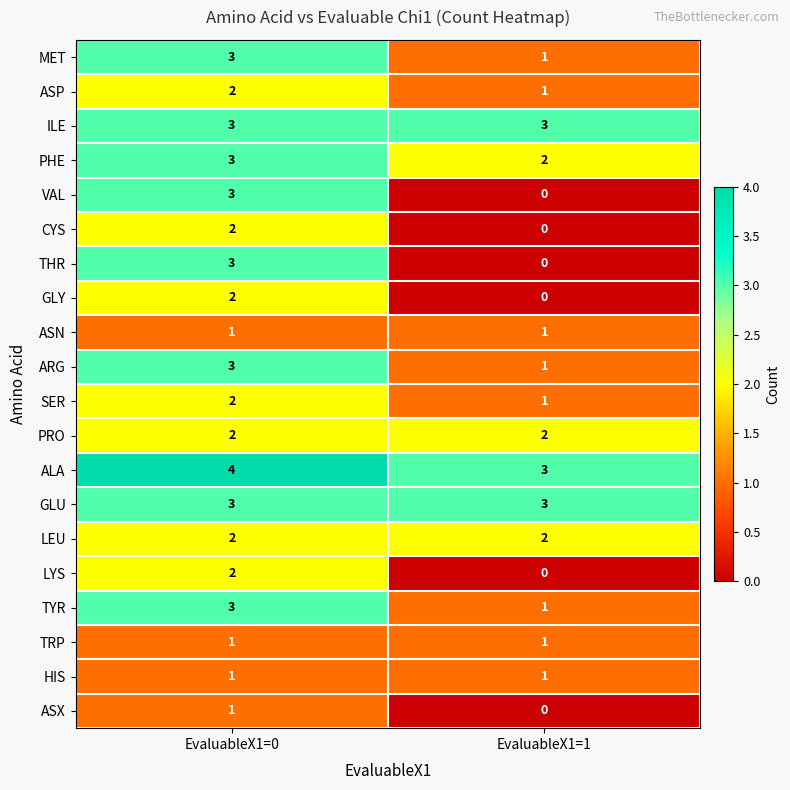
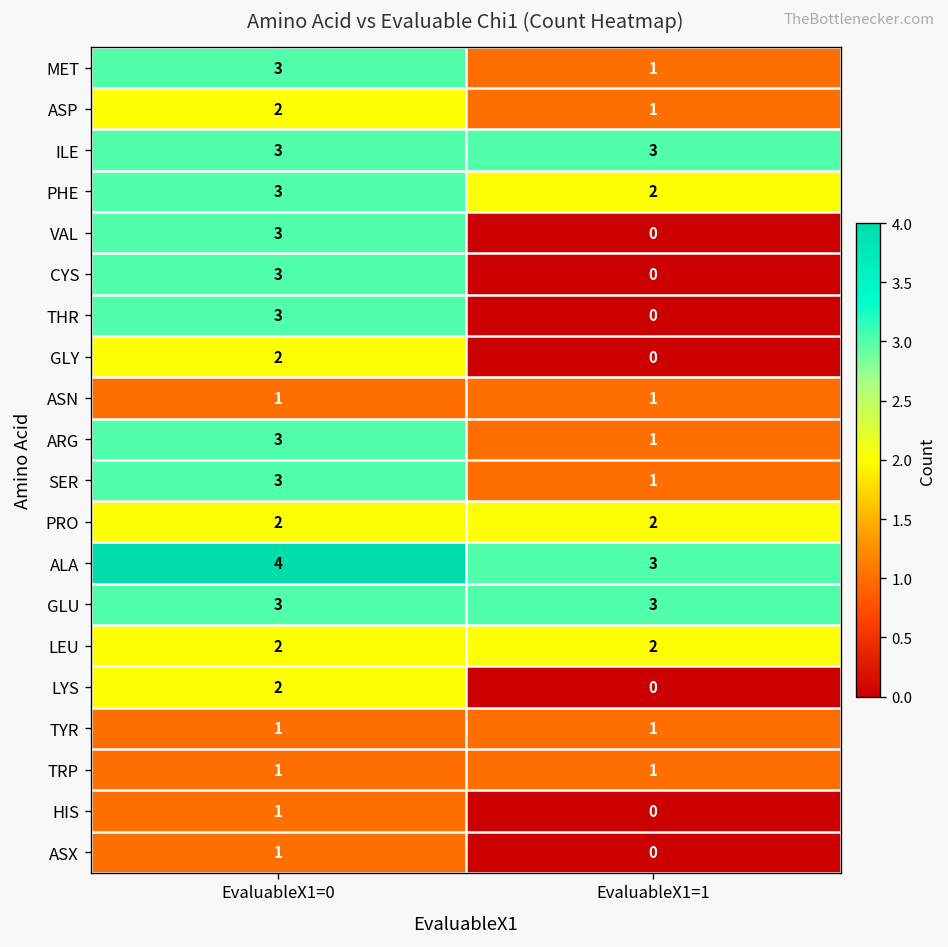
  {
    "MET": {
      "EvaluableX1=0": 3,
      "EvaluableX1=1": 1
    },
    "ASP": {
      "EvaluableX1=0": 2,
      "EvaluableX1=1": 1
    },
    "ILE": {
      "EvaluableX1=0": 3,
      "EvaluableX1=1": 3
    },
    "PHE": {
      "EvaluableX1=0": 3,
      "EvaluableX1=1": 2
    },
    "VAL": {
      "EvaluableX1=0": 3,
      "EvaluableX1=1": 0
    },
    "CYS": {
-     "EvaluableX1=0": 2,
+     "EvaluableX1=0": 3,
      "EvaluableX1=1": 0
    },
    "THR": {
      "EvaluableX1=0": 3,
      "EvaluableX1=1": 0
    },
    "GLY": {
      "EvaluableX1=0": 2,
      "EvaluableX1=1": 0
    },
    "ASN": {
      "EvaluableX1=0": 1,
      "EvaluableX1=1": 1
    },
    "ARG": {
      "EvaluableX1=0": 3,
      "EvaluableX1=1": 1
    },
    "SER": {
-     "EvaluableX1=0": 2,
+     "EvaluableX1=0": 3,
      "EvaluableX1=1": 1
    },
    "PRO": {
      "EvaluableX1=0": 2,
      "EvaluableX1=1": 2
    },
    "ALA": {
      "EvaluableX1=0": 4,
      "EvaluableX1=1": 3
    },
    "GLU": {
      "EvaluableX1=0": 3,
      "EvaluableX1=1": 3
    },
    "LEU": {
      "EvaluableX1=0": 2,
      "EvaluableX1=1": 2
    },
    "LYS": {
      "EvaluableX1=0": 2,
      "EvaluableX1=1": 0
    },
    "TYR": {
-     "EvaluableX1=0": 3,
+     "EvaluableX1=0": 1,
      "EvaluableX1=1": 1
    },
    "TRP": {
      "EvaluableX1=0": 1,
      "EvaluableX1=1": 1
    },
    "HIS": {
      "EvaluableX1=0": 1,
-     "EvaluableX1=1": 1
+     "EvaluableX1=1": 0
    },
    "ASX": {
      "EvaluableX1=0": 1,
      "EvaluableX1=1": 0
    }
  }
